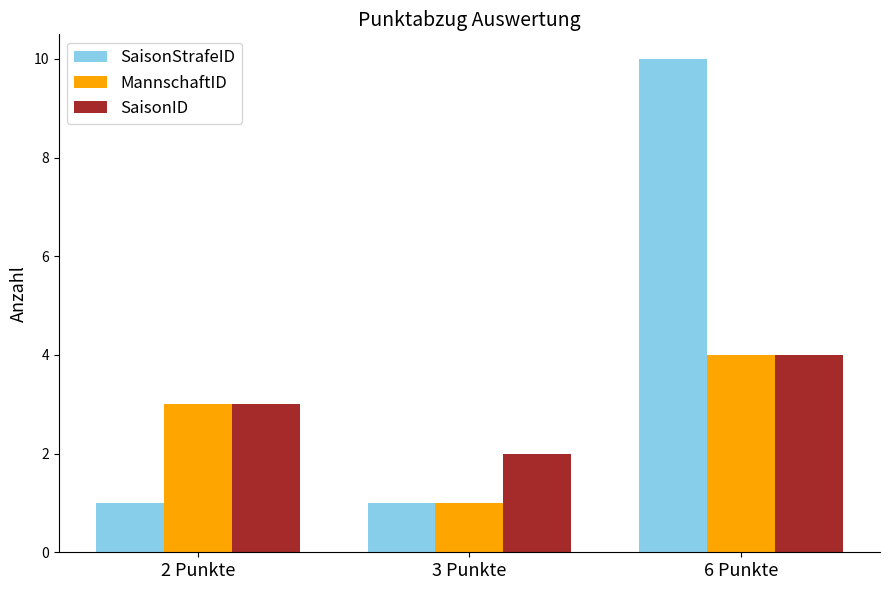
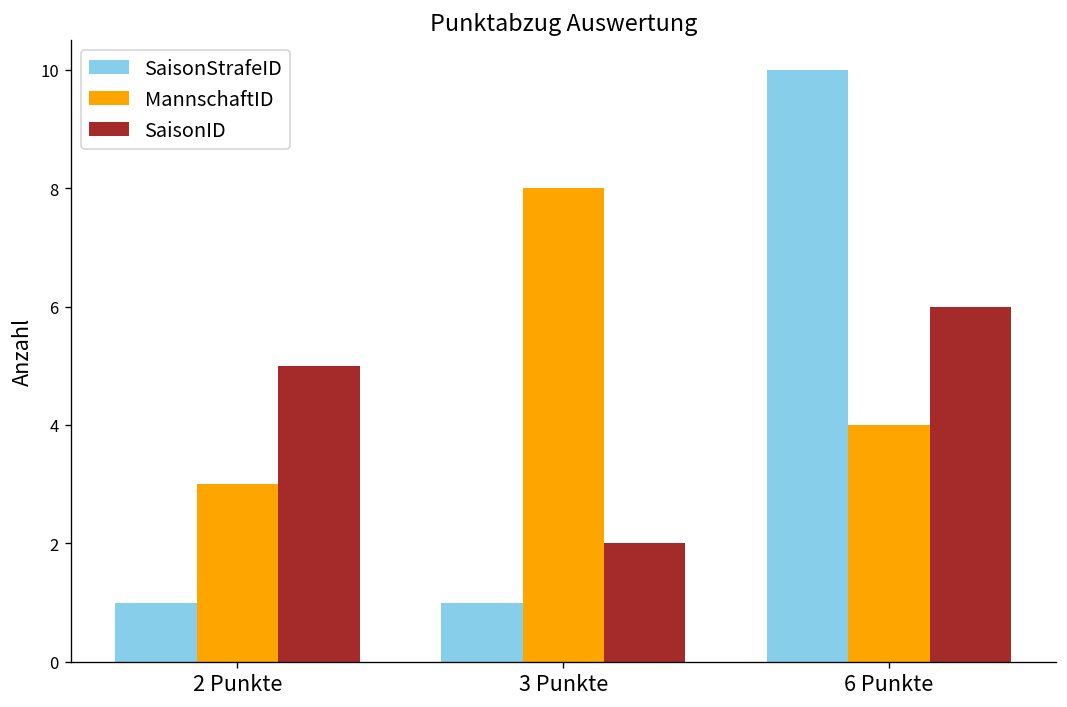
  {
    "SaisonStrafeID": {
      "2 Punkte": 1,
      "3 Punkte": 1,
      "6 Punkte": 10
    },
    "MannschaftID": {
      "2 Punkte": 3,
-     "3 Punkte": 1,
+     "3 Punkte": 8,
      "6 Punkte": 4
    },
    "SaisonID": {
-     "2 Punkte": 3,
+     "2 Punkte": 5,
      "3 Punkte": 2,
-     "6 Punkte": 4
+     "6 Punkte": 6
    }
  }
